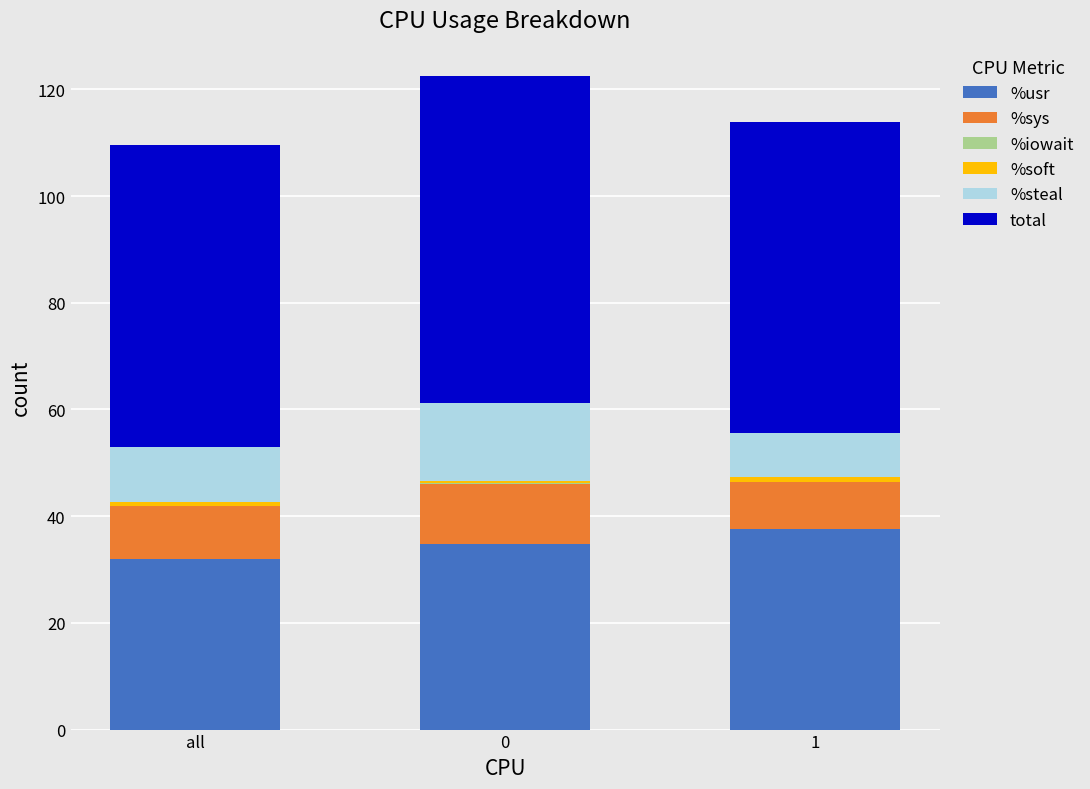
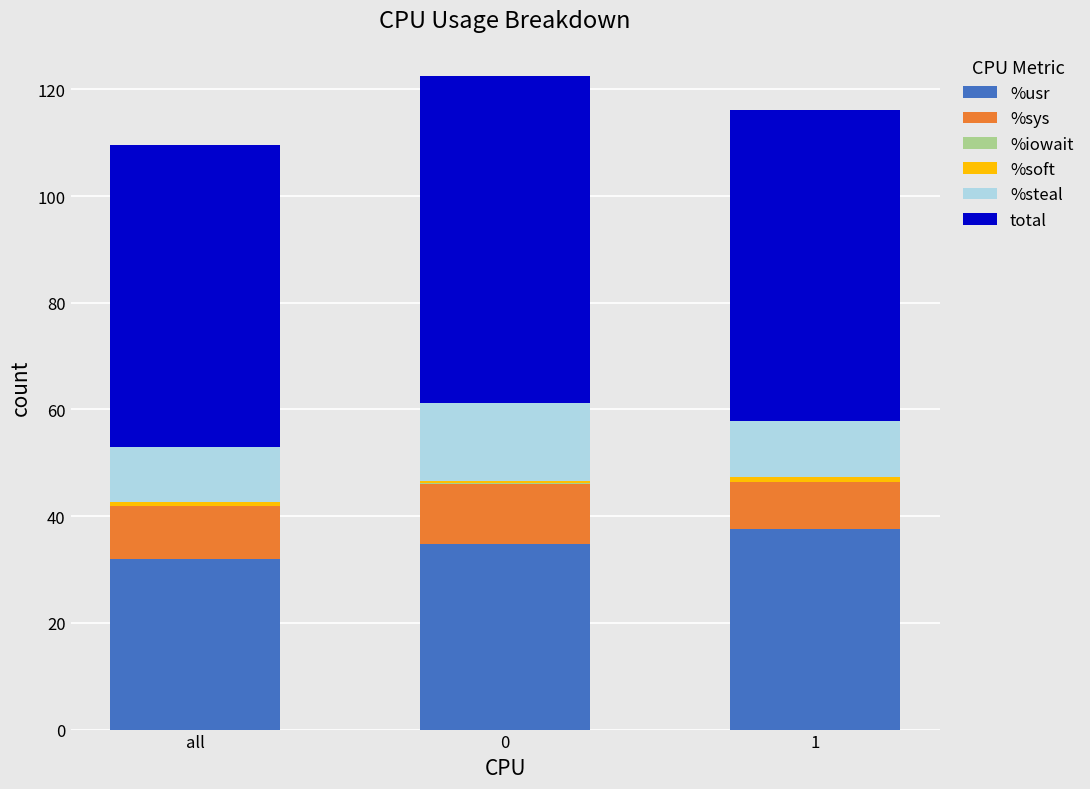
  {
    "%usr": {
      "all": 32,
      "0": 35,
      "1": 38
    },
    "%sys": {
      "all": 10,
      "0": 11,
      "1": 9
    },
    "%soft": {
      "all": 1,
      "0": 0,
      "1": 1
    },
    "%steal": {
      "all": 10,
      "0": 15,
-     "1": 8
+     "1": 11
    },
    "total": {
      "all": 57,
      "0": 61,
      "1": 58
    }
  }
